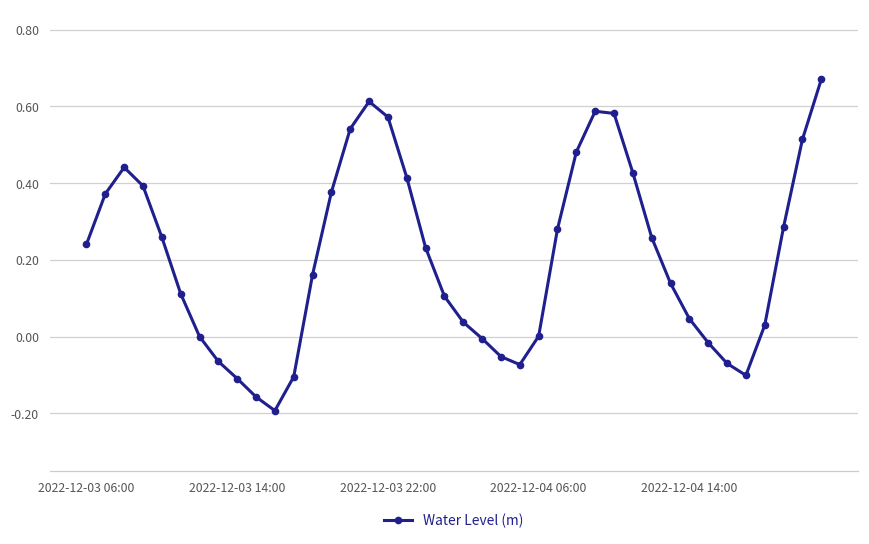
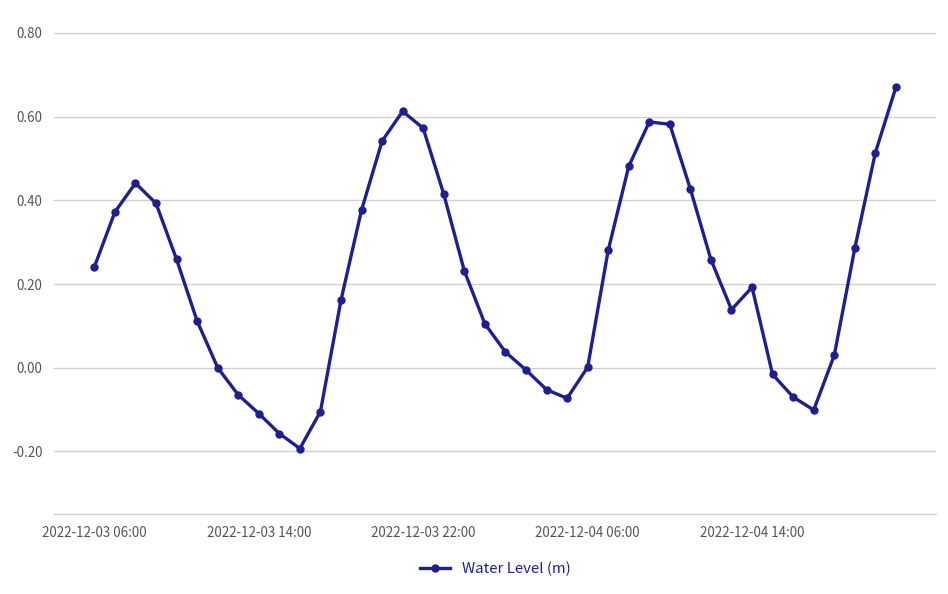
  {
    "2022-12-03 06:00": 0.24,
    "2022-12-03 14:00": -0.11,
    "2022-12-03 22:00": 0.57,
    "2022-12-04 06:00": 0.00,
-   "2022-12-04 14:00": 0.05
+   "2022-12-04 14:00": 0.19
  }
